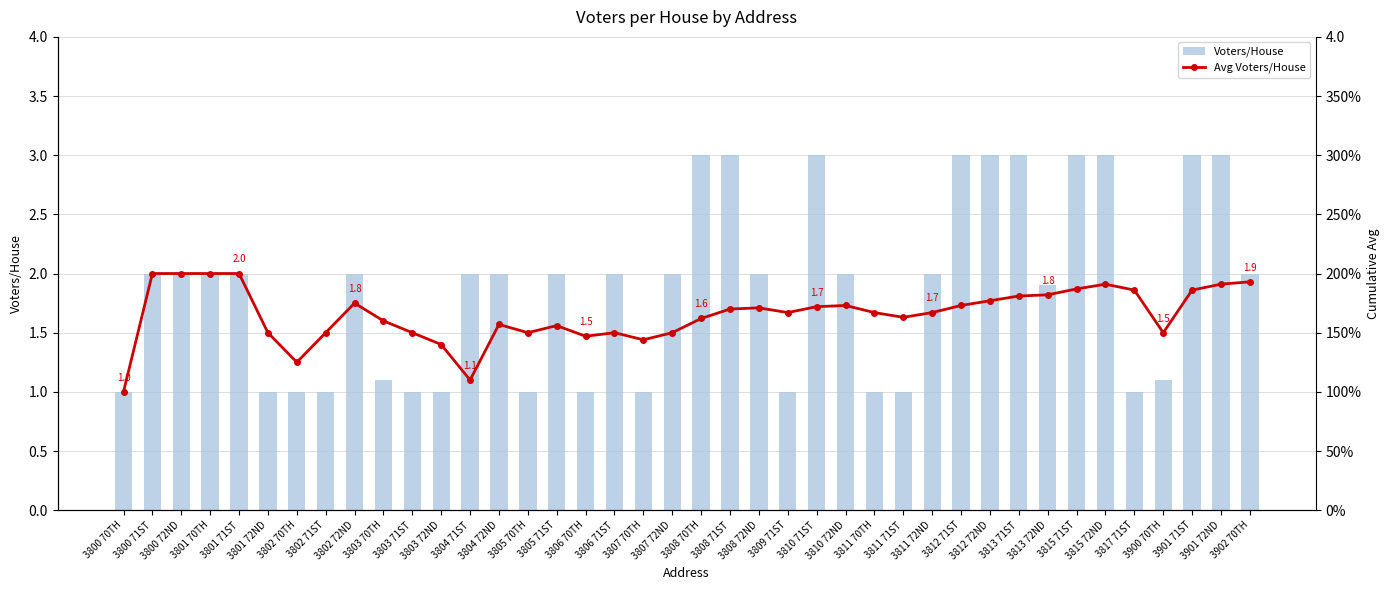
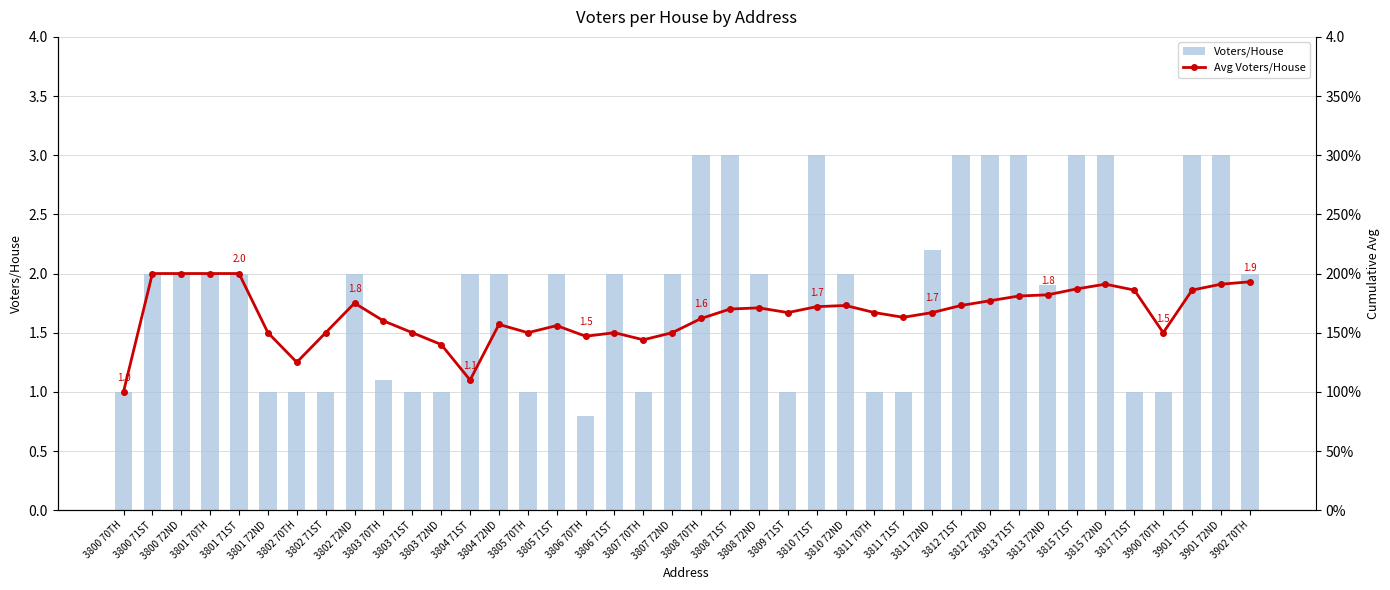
  {
    "Voters/House": {
      "3800 71ST": 2.0,
      "3800 72ND": 2.0,
      "3801 72ND": 1.0,
      "3802 70TH": 1.0,
      "3802 71ST": 1.0,
      "3803 70TH": 1.1,
      "3803 71ST": 1.0,
      "3803 72ND": 1.0,
      "3804 72ND": 2.0,
      "3805 70TH": 1.0,
      "3805 71ST": 2.0,
-     "3806 70TH": 1.0,
+     "3806 70TH": 0.8,
      "3806 71ST": 2.0,
      "3807 70TH": 1.0,
      "3807 72ND": 2.0,
      "3808 71ST": 3.0,
      "3808 72ND": 2.0,
      "3809 71ST": 1.0,
      "3810 72ND": 2.0,
      "3811 70TH": 1.0,
      "3811 71ST": 1.0,
-     "3811 72ND": 2.0,
+     "3811 72ND": 2.2,
      "3812 71ST": 3.0,
      "3812 72ND": 3.0,
      "3813 71ST": 3.0,
      "3815 71ST": 3.0,
      "3815 72ND": 3.0,
      "3817 71ST": 1.0,
-     "3900 70TH": 1.1,
+     "3900 70TH": 1.0,
      "3901 71ST": 3.0,
      "3901 72ND": 3.0
    },
    "Avg Voters/House": {
      "3800 70TH": 1.0,
      "3801 71ST": 2.0,
      "3802 72ND": 1.8,
      "3804 71ST": 1.1,
      "3806 70TH": 1.5,
      "3808 70TH": 1.6,
      "3810 71ST": 1.7,
      "3811 72ND": 1.7,
      "3813 72ND": 1.8,
      "3900 70TH": 1.5,
      "3902 70TH": 1.9
    }
  }
